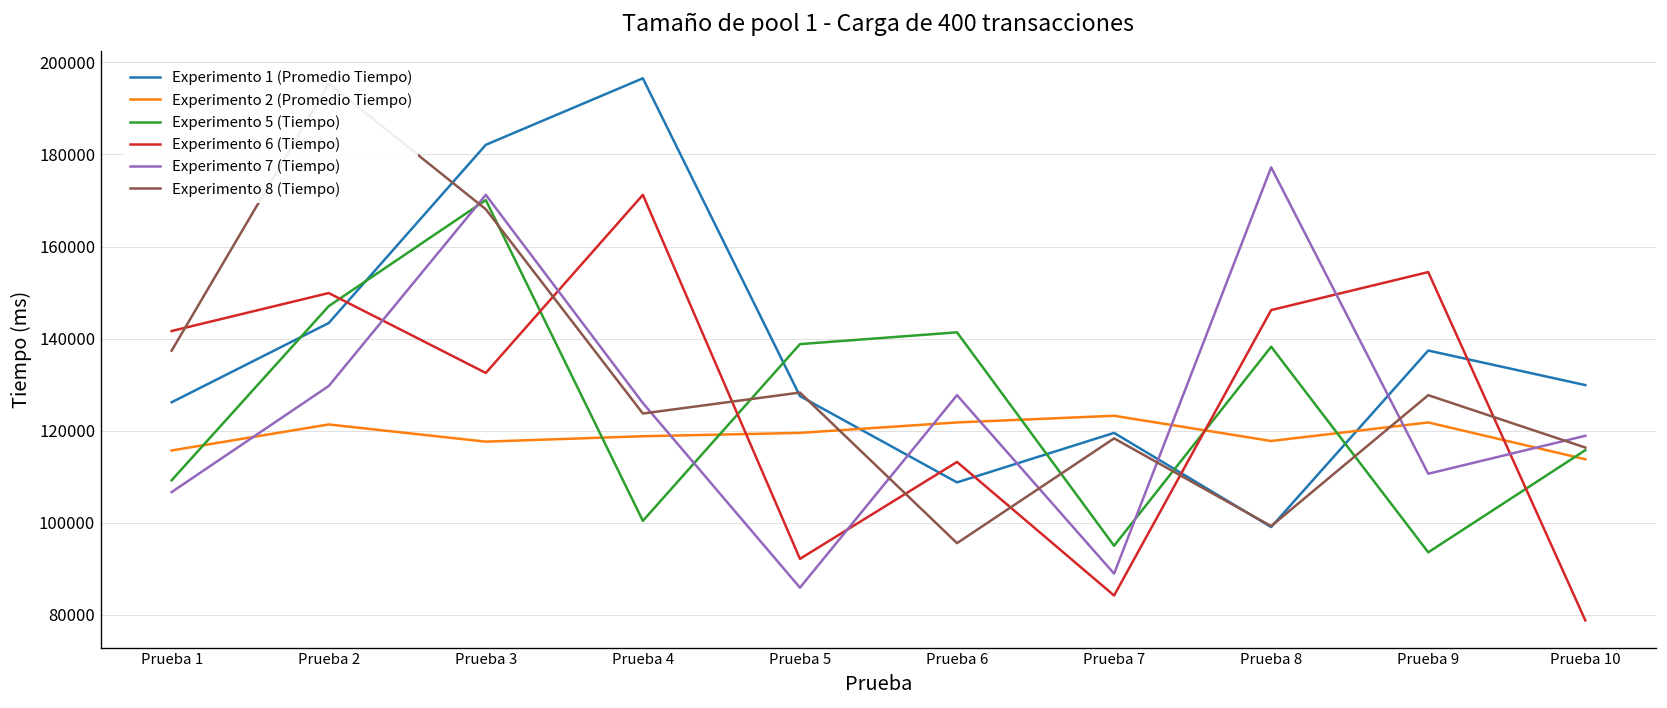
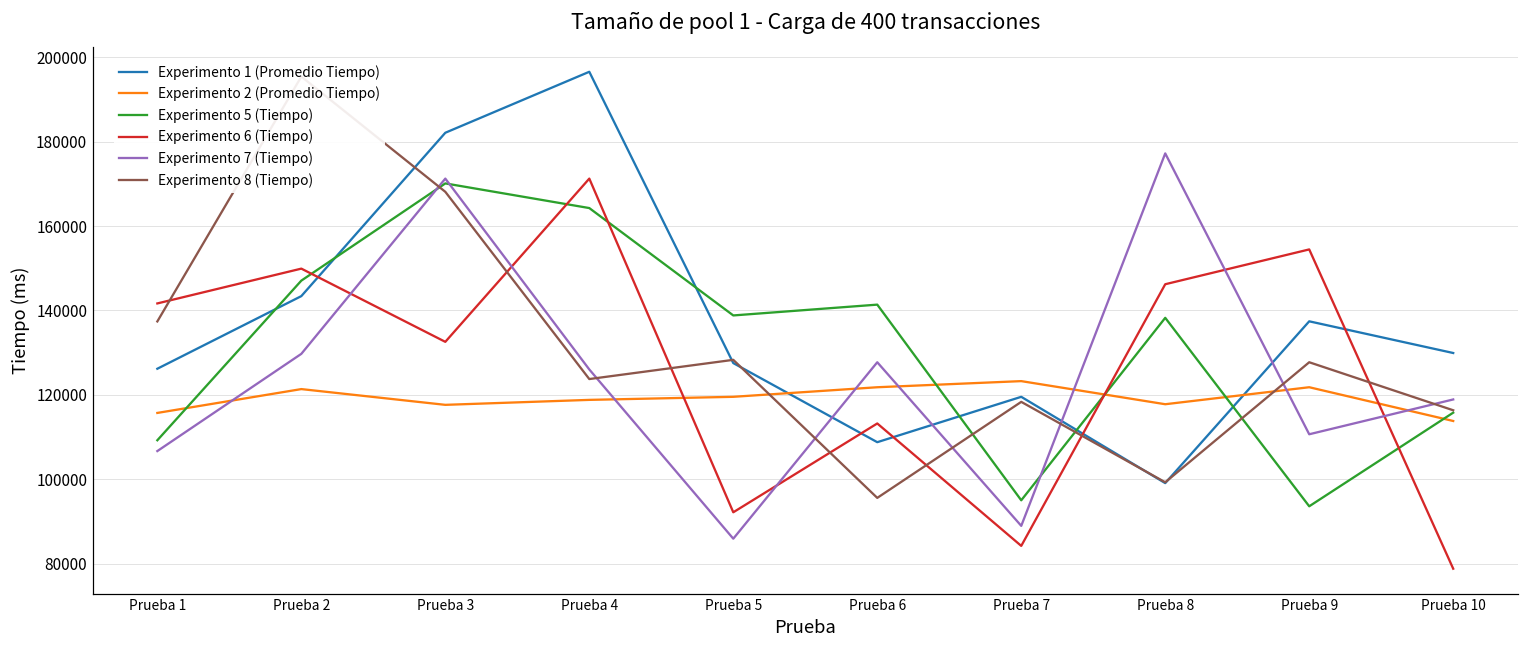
  {
    "Experimento 1 (Promedio Tiempo)": {
      "Prueba 1": 126000,
      "Prueba 2": 143000,
      "Prueba 3": 182000,
      "Prueba 4": 197000,
      "Prueba 5": 128000,
      "Prueba 6": 109000,
      "Prueba 7": 120000,
      "Prueba 9": 137000,
      "Prueba 10": 130000
    },
    "Experimento 2 (Promedio Tiempo)": {
      "Prueba 1": 116000,
      "Prueba 2": 121000,
      "Prueba 3": 118000,
      "Prueba 4": 119000,
      "Prueba 5": 120000,
      "Prueba 6": 122000,
      "Prueba 7": 123000,
      "Prueba 8": 118000,
      "Prueba 9": 122000,
      "Prueba 10": 114000
    },
    "Experimento 5 (Tiempo)": {
      "Prueba 1": 109000,
      "Prueba 2": 147000,
      "Prueba 3": 170000,
-     "Prueba 4": 100000,
+     "Prueba 4": 164000,
      "Prueba 5": 139000,
      "Prueba 6": 141000,
      "Prueba 7": 95000,
      "Prueba 8": 138000,
      "Prueba 9": 94000
    },
    "Experimento 6 (Tiempo)": {
      "Prueba 1": 142000,
      "Prueba 2": 150000,
      "Prueba 3": 133000,
      "Prueba 4": 171000,
      "Prueba 5": 92000,
      "Prueba 6": 113000,
      "Prueba 7": 84000,
      "Prueba 8": 146000,
      "Prueba 9": 154000,
      "Prueba 10": 79000
    },
    "Experimento 7 (Tiempo)": {
      "Prueba 1": 107000,
      "Prueba 2": 130000,
      "Prueba 3": 171000,
      "Prueba 4": 126000,
      "Prueba 5": 86000,
      "Prueba 6": 128000,
      "Prueba 7": 89000,
      "Prueba 8": 177000,
      "Prueba 9": 111000,
      "Prueba 10": 119000
    },
    "Experimento 8 (Tiempo)": {
      "Prueba 1": 137000,
      "Prueba 3": 168000,
      "Prueba 4": 124000,
      "Prueba 5": 128000,
      "Prueba 6": 96000,
      "Prueba 7": 118000,
      "Prueba 9": 128000
    }
  }
